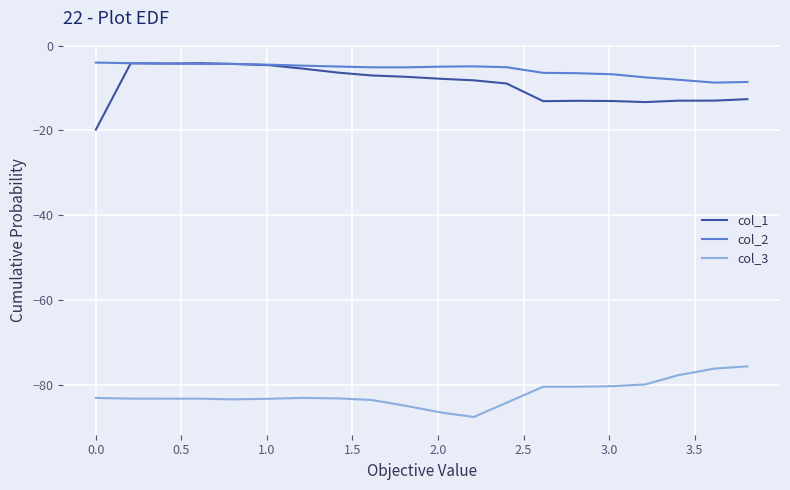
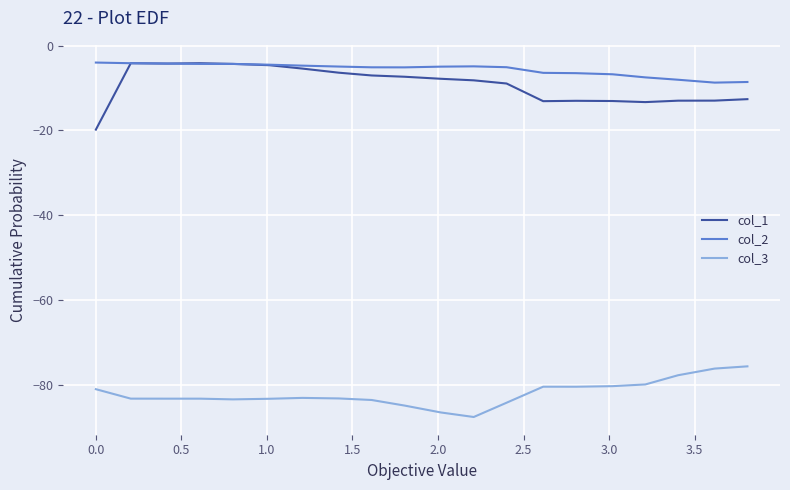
  {
    "col_1": {
      "0.0": -20
    },
    "col_2": {
      "0.0": -4
    },
    "col_3": {
-     "0.0": -83
+     "0.0": -81
    }
  }
